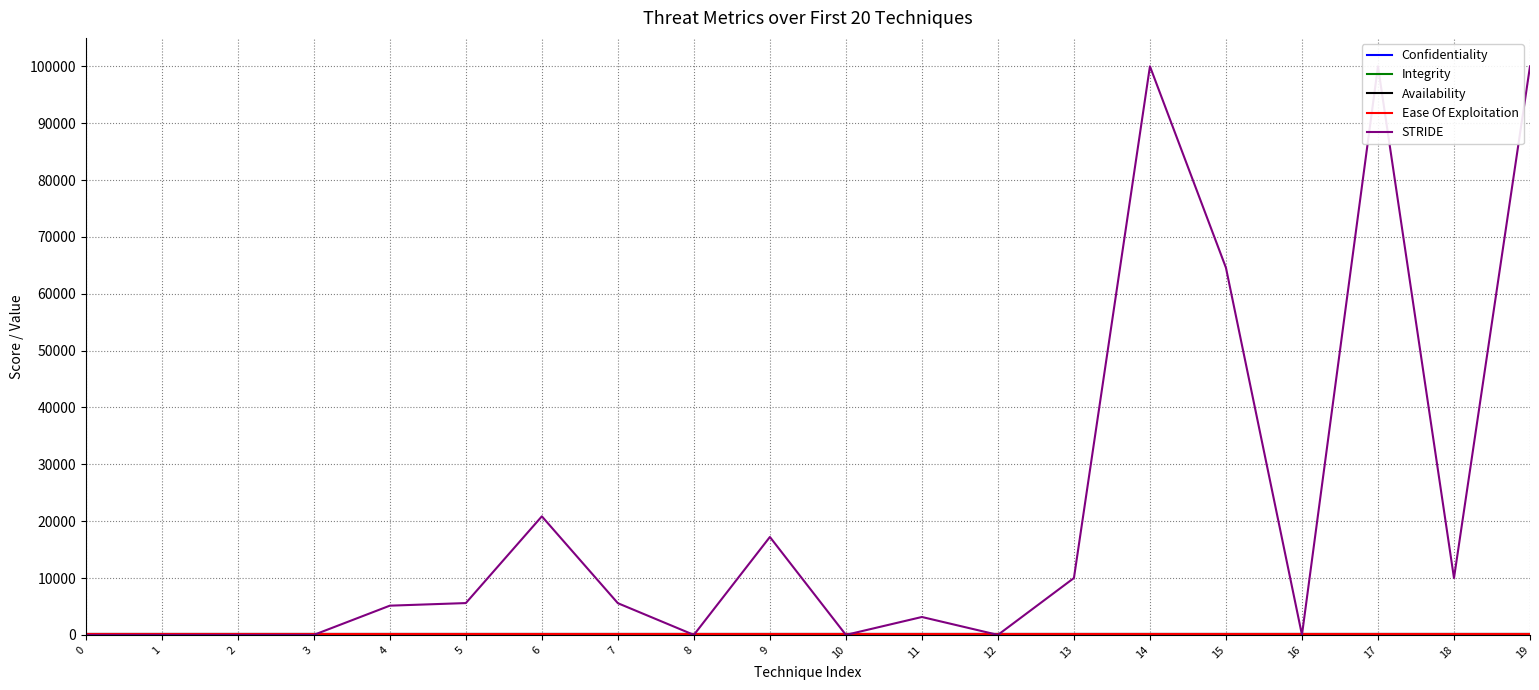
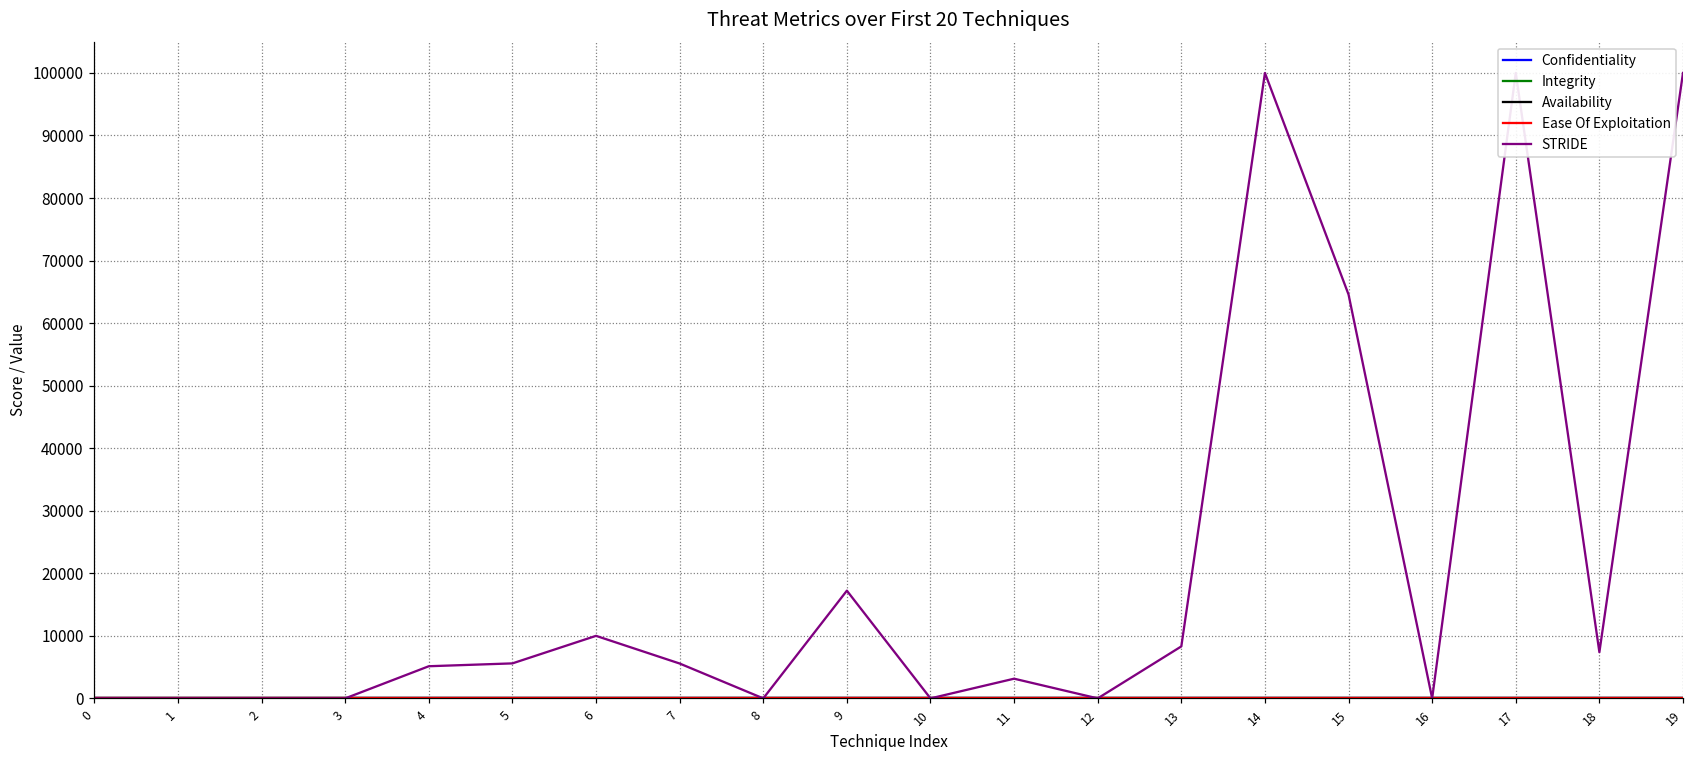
  {
    "Ease Of Exploitation": {
      "4": 0,
      "5": 0,
      "6": 0,
      "7": 0,
      "9": 0,
      "11": 0,
      "13": 0,
      "14": 0,
      "15": 0,
      "17": 0,
      "18": 0,
      "19": 0
    },
    "STRIDE": {
      "4": 5000,
      "5": 6000,
-     "6": 21000,
+     "6": 10000,
      "7": 6000,
      "9": 17000,
      "11": 3000,
-     "13": 10000,
+     "13": 8000,
      "14": 100000,
      "15": 65000,
-     "18": 10000,
+     "18": 7000,
      "19": 100000
    }
  }
